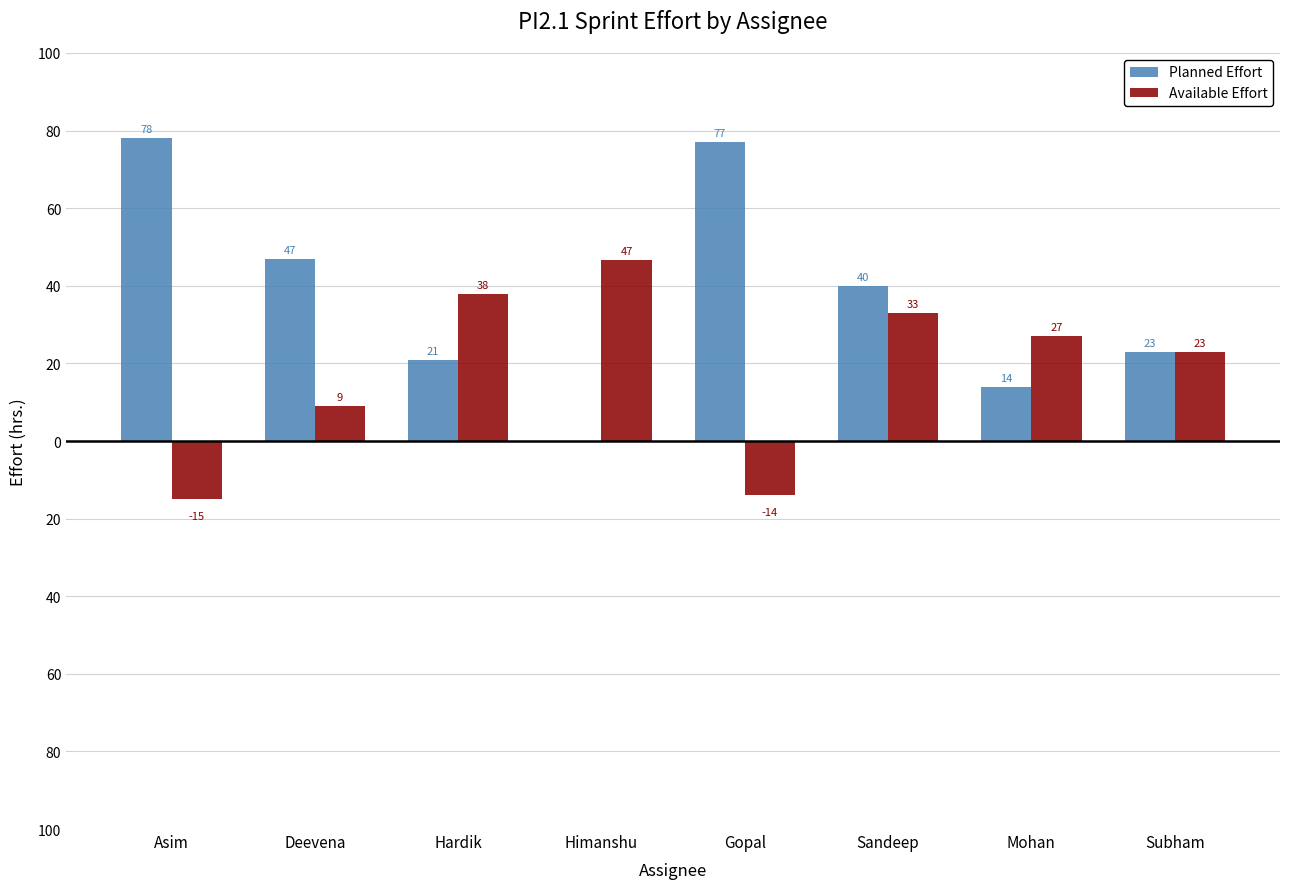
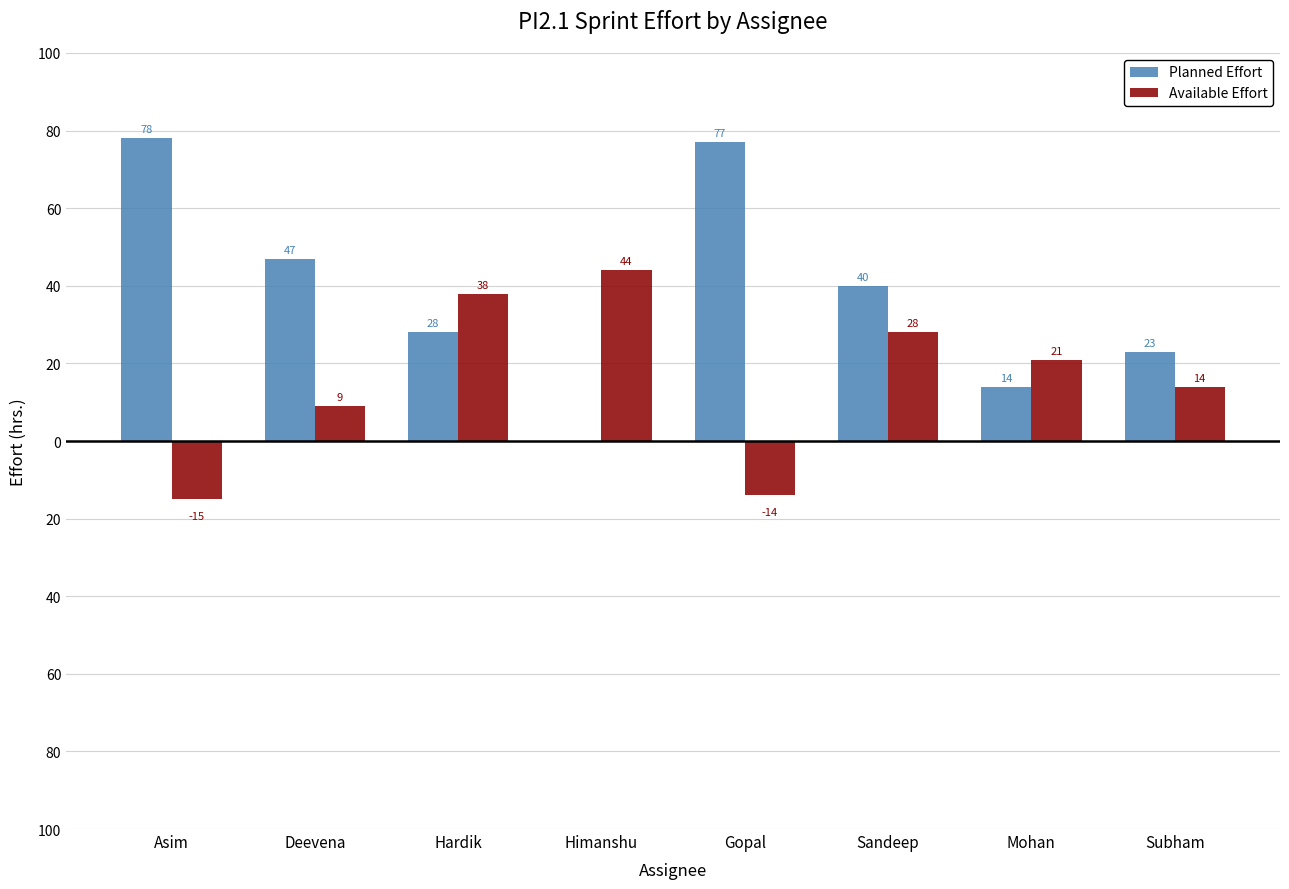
  {
    "Planned Effort": {
      "Asim": 78,
      "Deevena": 47,
-     "Hardik": 21,
+     "Hardik": 28,
      "Gopal": 77,
      "Sandeep": 40,
      "Mohan": 14,
      "Subham": 23
    },
    "Available Effort": {
      "Asim": -15,
      "Deevena": 9,
      "Hardik": 38,
-     "Himanshu": 47,
+     "Himanshu": 44,
      "Gopal": -14,
-     "Sandeep": 33,
-     "Mohan": 27,
-     "Subham": 23
+     "Sandeep": 28,
+     "Mohan": 21,
+     "Subham": 14
    }
  }
